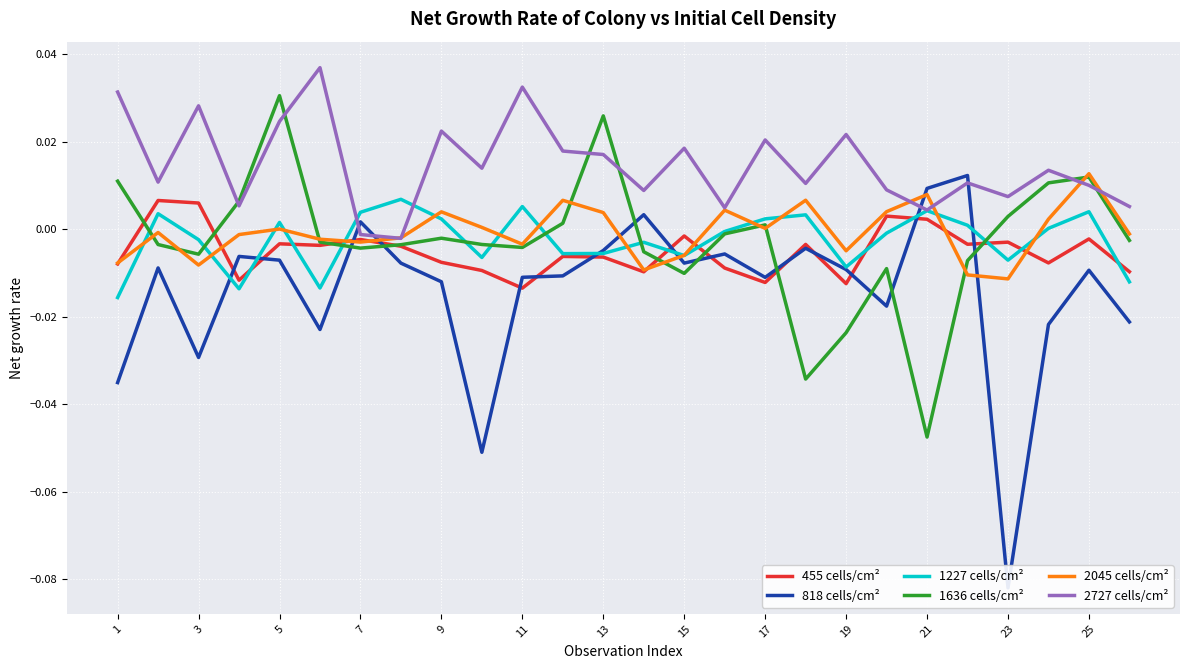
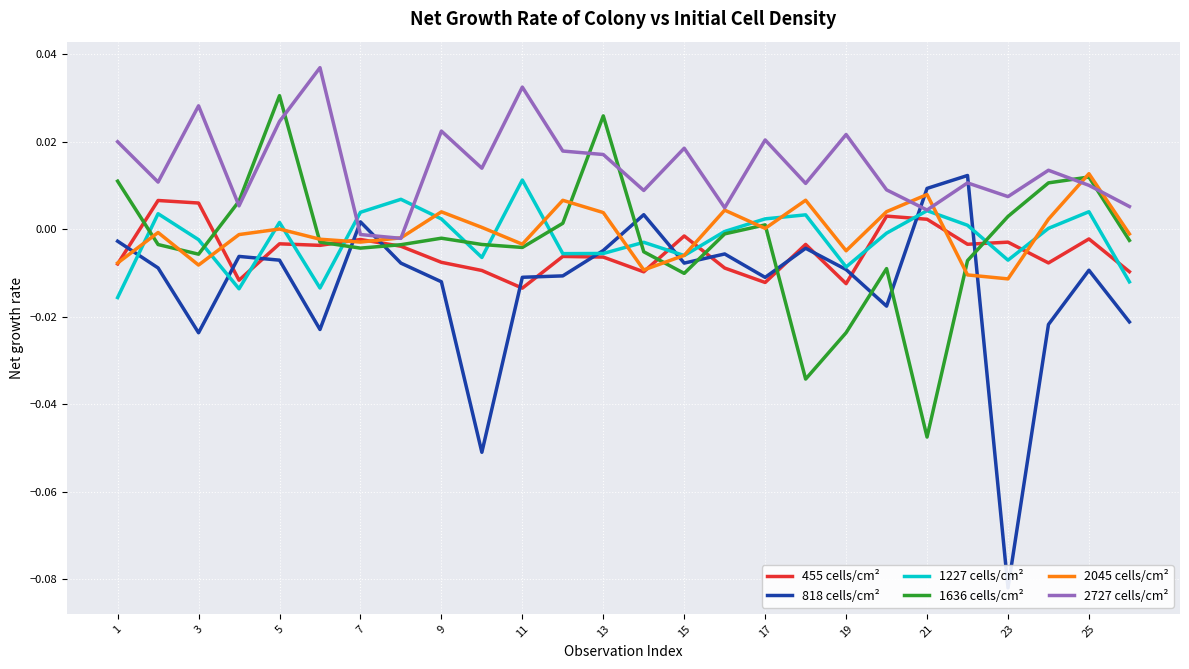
  {
    "455 cells/cm²": {
      "3": 0.006,
      "5": -0.003,
      "7": -0.002,
      "9": -0.008,
      "11": -0.013,
      "13": -0.006,
      "15": -0.002,
      "17": -0.012,
      "19": -0.012,
      "21": 0.002,
      "23": -0.003,
      "25": -0.002
    },
    "818 cells/cm²": {
-     "1": -0.035,
-     "3": -0.029,
+     "1": -0.003,
+     "3": -0.024,
      "5": -0.007,
      "7": 0.002,
      "9": -0.012,
      "11": -0.011,
      "13": -0.005,
      "15": -0.008,
      "17": -0.011,
      "21": 0.009,
      "25": -0.009
    },
    "1227 cells/cm²": {
      "1": -0.016,
      "3": -0.002,
      "5": 0.002,
      "7": 0.004,
      "9": 0.002,
-     "11": 0.005,
+     "11": 0.011,
      "13": -0.006,
      "17": 0.002,
      "23": -0.007,
      "25": 0.004
    },
    "1636 cells/cm²": {
      "1": 0.011,
      "3": -0.006,
      "5": 0.031,
      "7": -0.004,
      "9": -0.002,
      "11": -0.004,
      "13": 0.026,
      "15": -0.010,
      "17": 0.001,
      "19": -0.024,
      "21": -0.047,
      "23": 0.003,
      "25": 0.012
    },
    "2045 cells/cm²": {
      "3": -0.008,
      "5": 0.000,
      "7": -0.003,
      "9": 0.004,
      "11": -0.003,
      "13": 0.004,
      "17": 0.000,
      "19": -0.005,
      "21": 0.008,
      "23": -0.011,
      "25": 0.013
    },
    "2727 cells/cm²": {
-     "1": 0.031,
+     "1": 0.020,
      "3": 0.028,
      "5": 0.025,
      "7": -0.001,
      "9": 0.022,
      "11": 0.032,
      "13": 0.017,
      "15": 0.019,
      "17": 0.020,
      "19": 0.022,
      "23": 0.007,
      "25": 0.010
    }
  }
